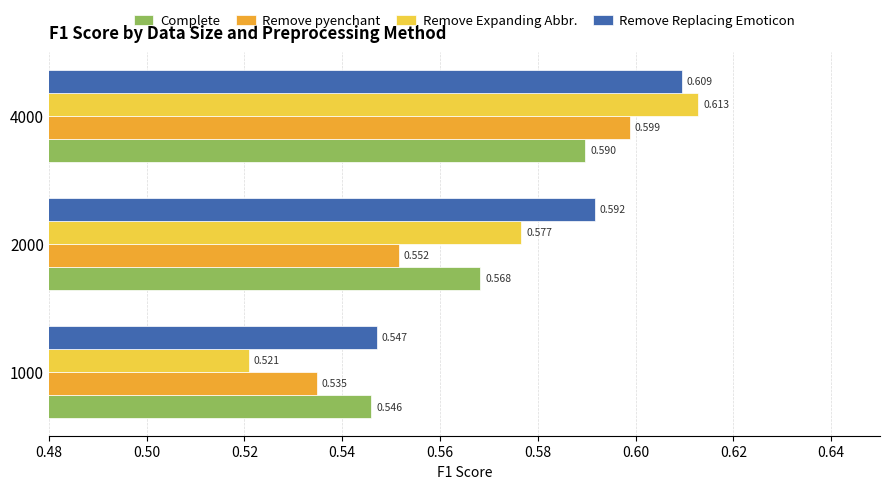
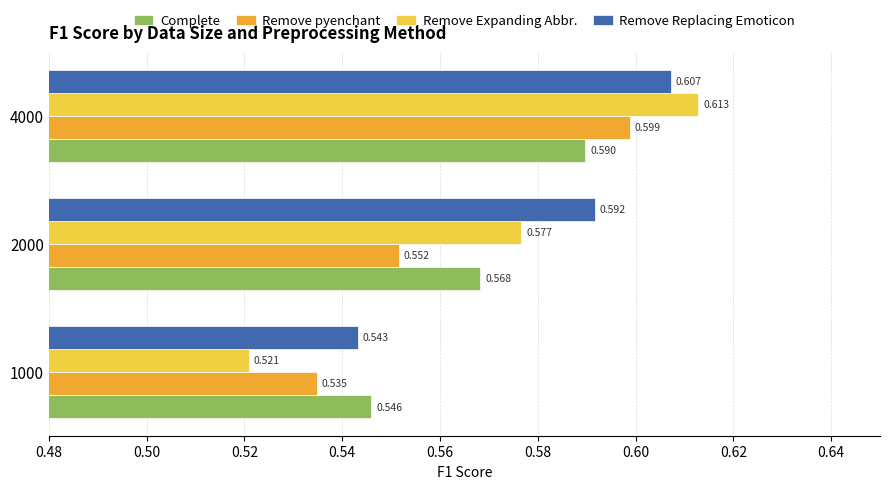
  {
    "Complete": {
      "4000": 0.590,
      "2000": 0.568,
      "1000": 0.546
    },
    "Remove Replacing Emoticon": {
-     "4000": 0.609,
+     "4000": 0.607,
      "2000": 0.592,
-     "1000": 0.547
+     "1000": 0.543
    }
  }
